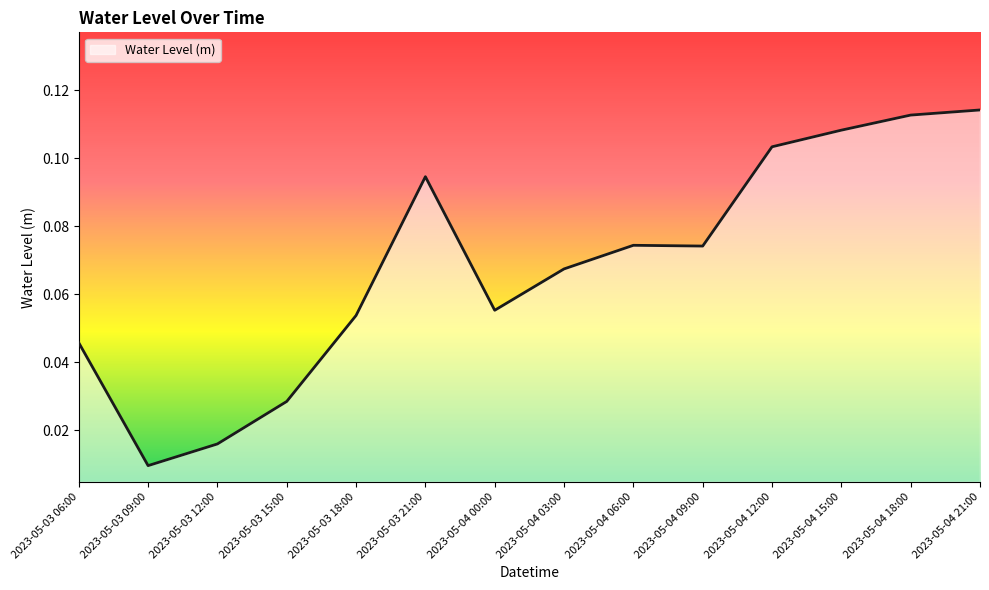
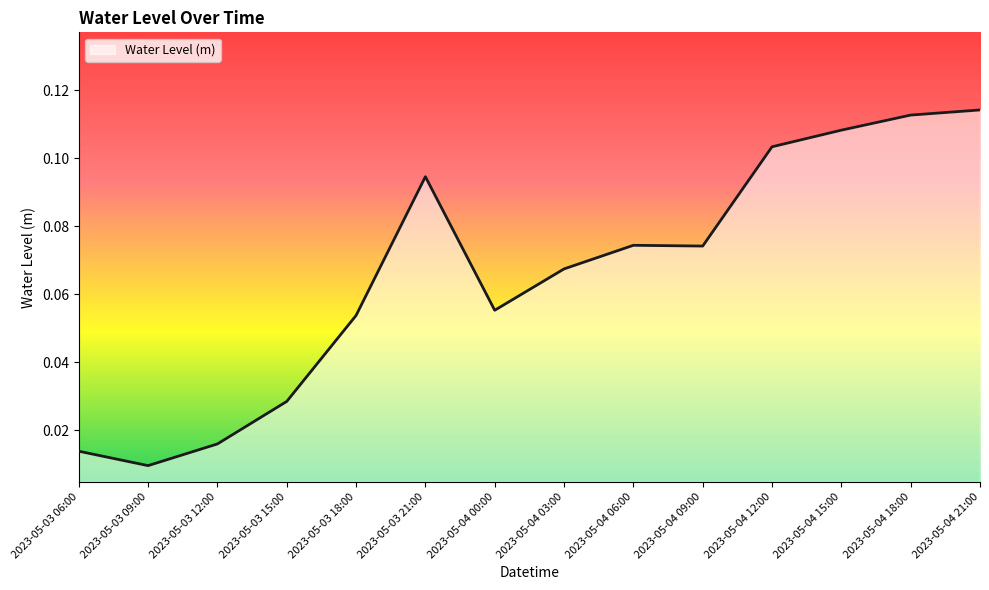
  {
-   "2023-05-03 06:00": 0.046,
+   "2023-05-03 06:00": 0.014,
    "2023-05-03 09:00": 0.010,
    "2023-05-03 12:00": 0.016,
    "2023-05-03 15:00": 0.028,
    "2023-05-03 18:00": 0.054,
    "2023-05-03 21:00": 0.095,
    "2023-05-04 00:00": 0.055,
    "2023-05-04 03:00": 0.067,
    "2023-05-04 06:00": 0.074,
    "2023-05-04 09:00": 0.074,
    "2023-05-04 12:00": 0.103,
    "2023-05-04 15:00": 0.108,
    "2023-05-04 18:00": 0.113,
    "2023-05-04 21:00": 0.114
  }
